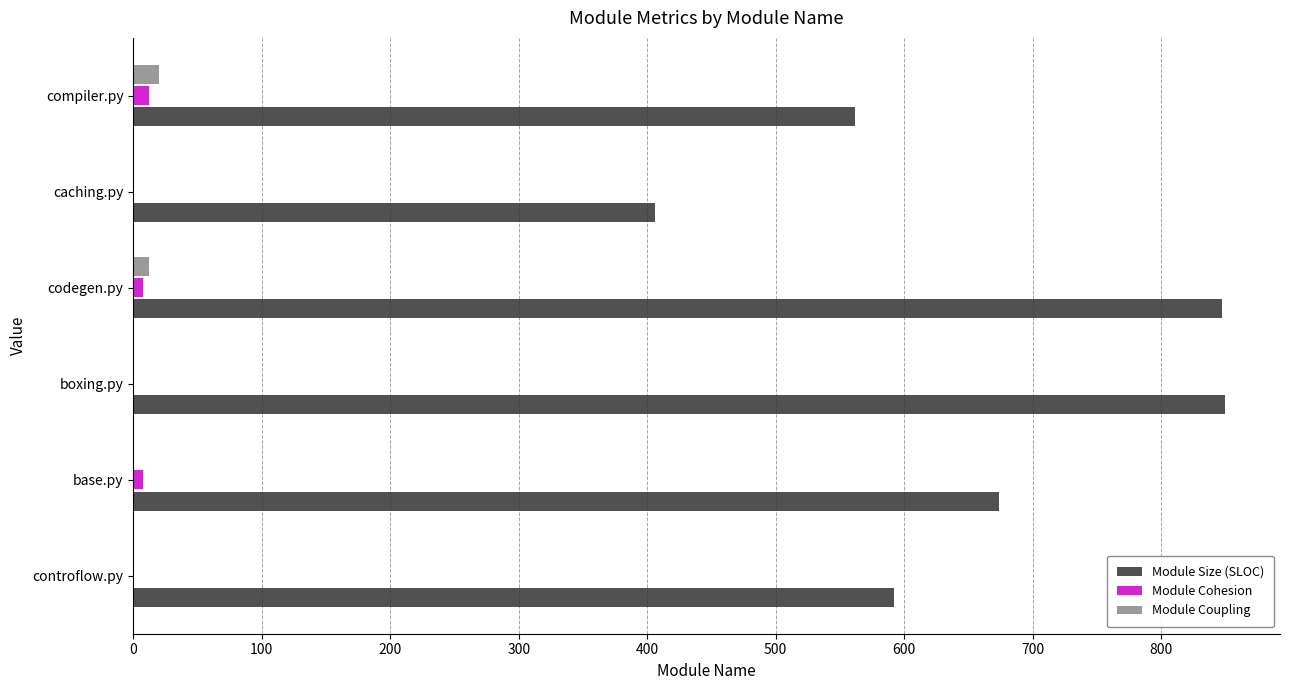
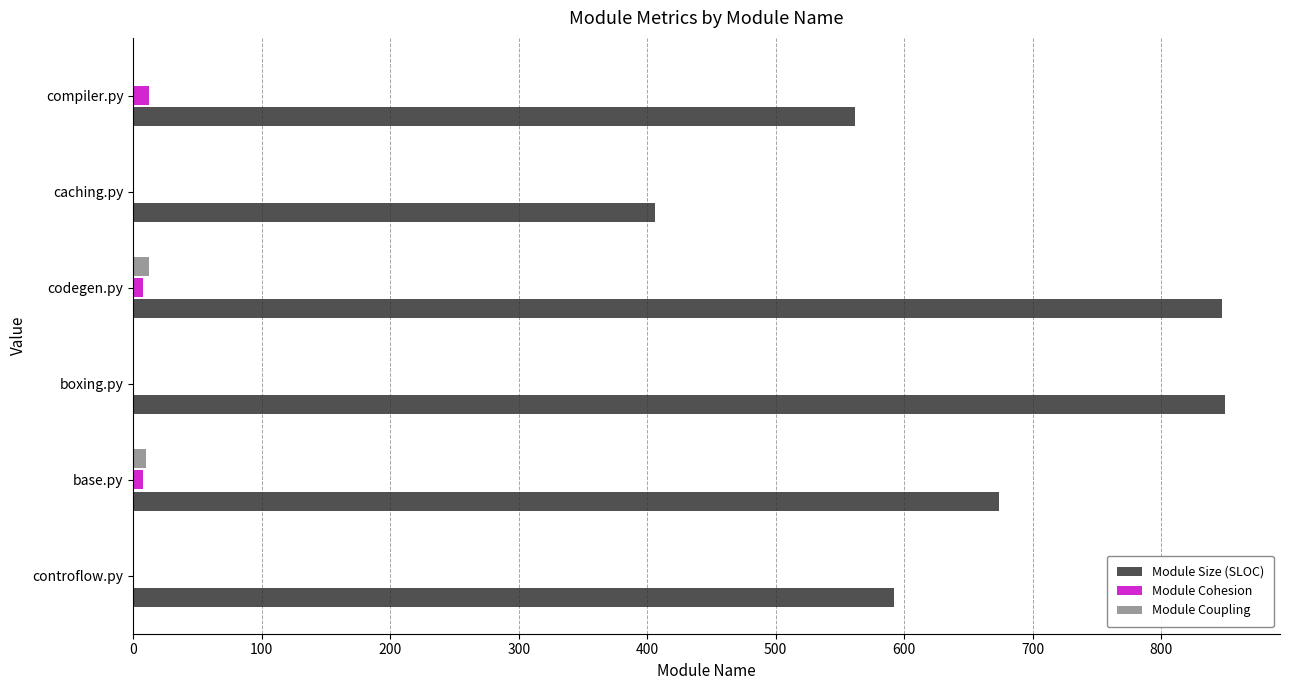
  {
    "Module Size (SLOC)": {
      "compiler.py": 562,
      "caching.py": 406,
      "codegen.py": 847,
      "boxing.py": 850,
      "base.py": 674,
      "controflow.py": 592
    },
    "Module Cohesion": {
      "compiler.py": 12,
      "codegen.py": 8,
      "base.py": 8
    },
    "Module Coupling": {
-     "compiler.py": 20,
+     "compiler.py": 0,
      "codegen.py": 12,
-     "base.py": 1
+     "base.py": 10
    }
  }
